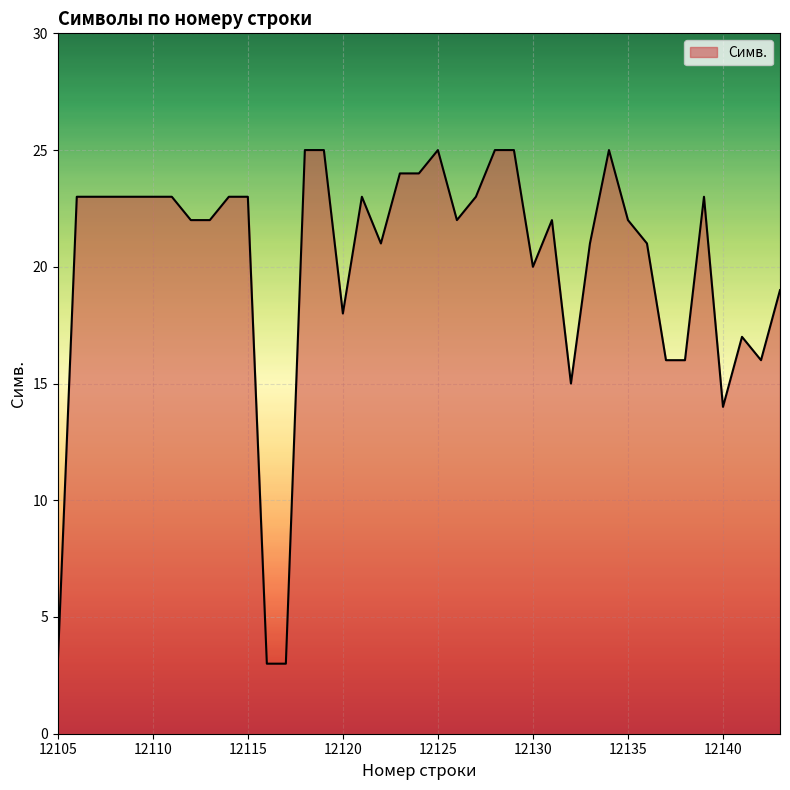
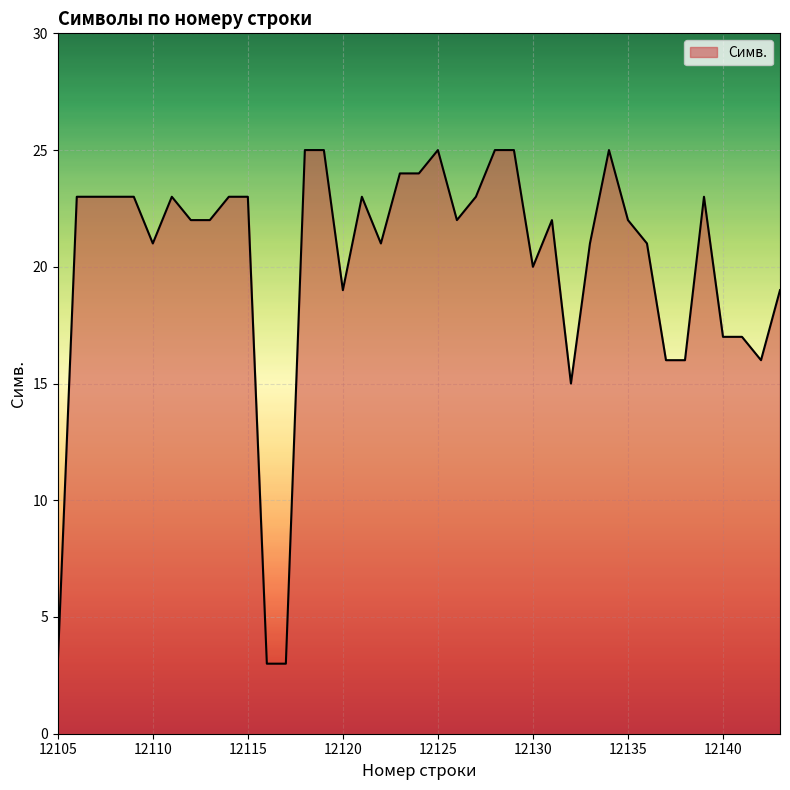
  {
    "12105": 3,
-   "12110": 23,
+   "12110": 21,
    "12115": 23,
-   "12120": 18,
+   "12120": 19,
    "12125": 25,
    "12130": 20,
    "12135": 22,
-   "12140": 14
+   "12140": 17
  }
